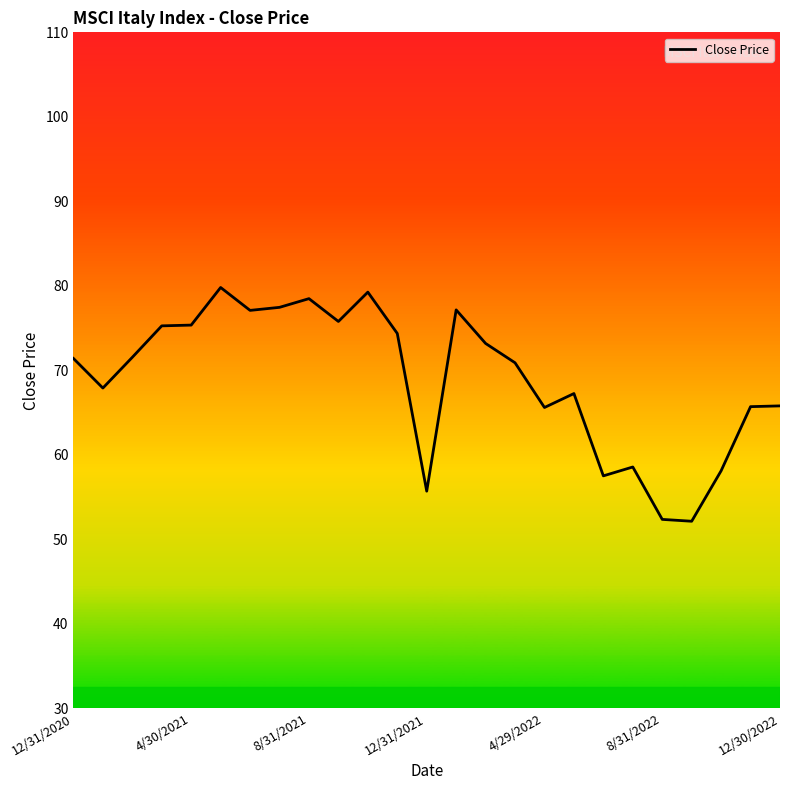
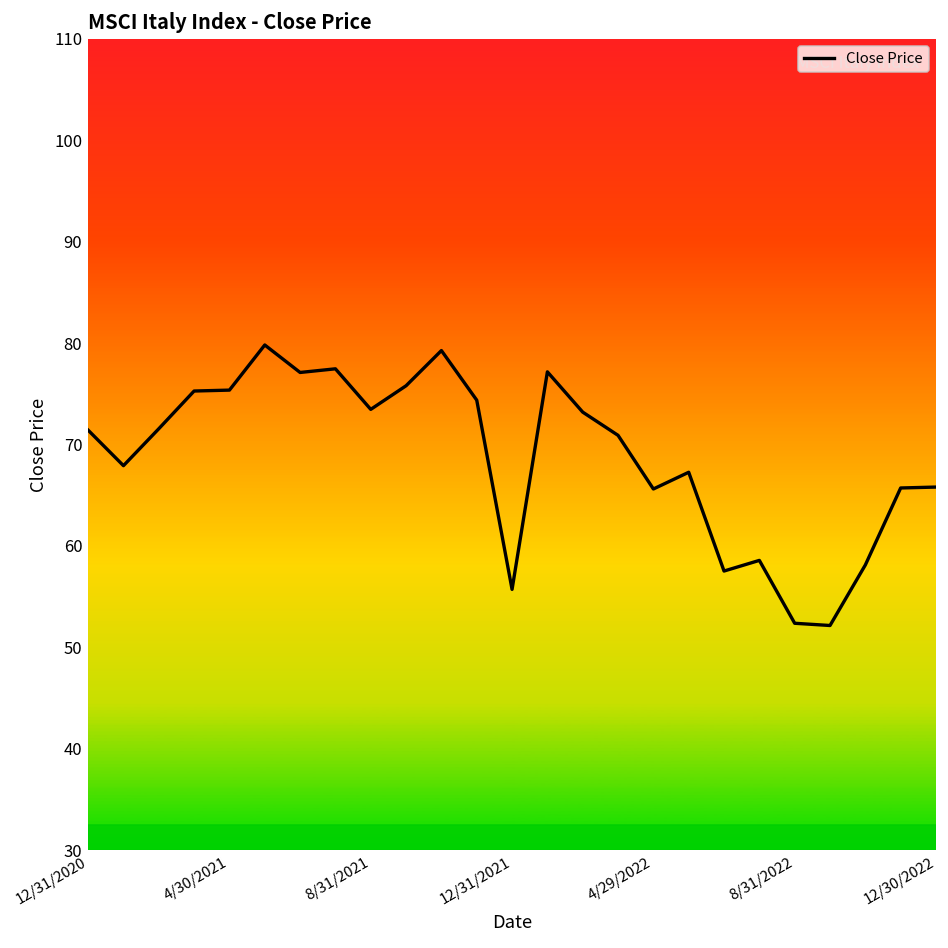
  {
    "12/31/2020": 71,
    "4/30/2021": 75,
-   "8/31/2021": 78,
+   "8/31/2021": 73,
    "12/31/2021": 56,
    "4/29/2022": 66,
    "8/31/2022": 52,
    "12/30/2022": 66
  }
